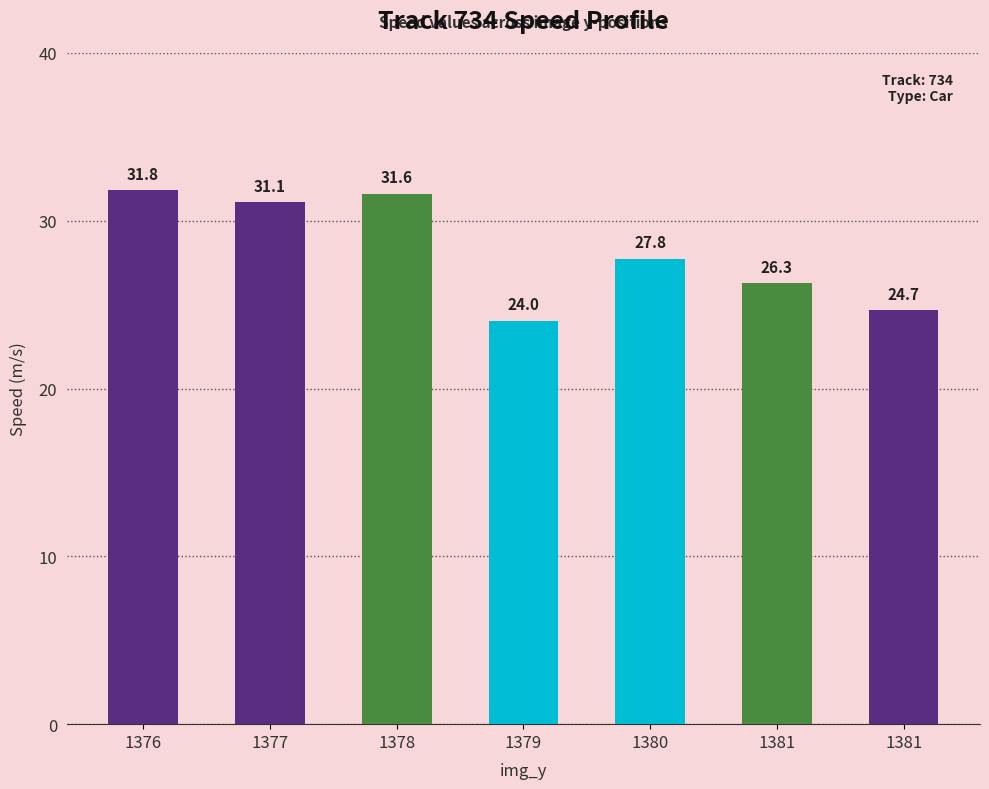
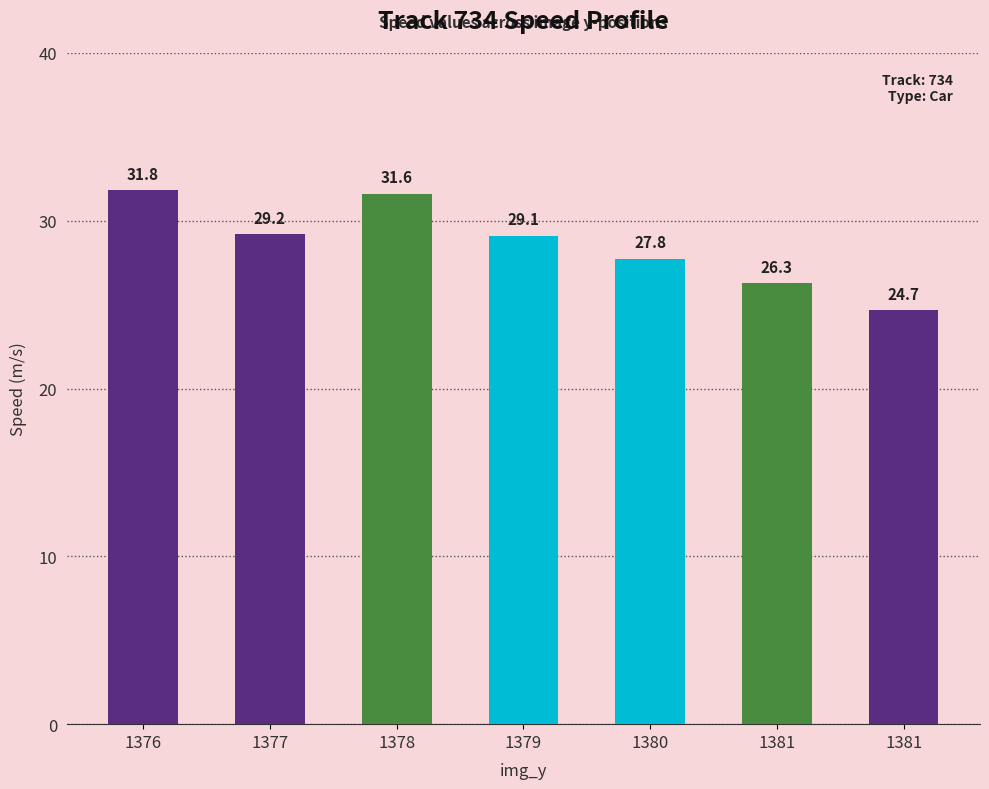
  {
    "1376": 31.8,
-   "1377": 31.1,
+   "1377": 29.2,
    "1378": 31.6,
-   "1379": 24.0,
+   "1379": 29.1,
    "1380": 27.8
  }
